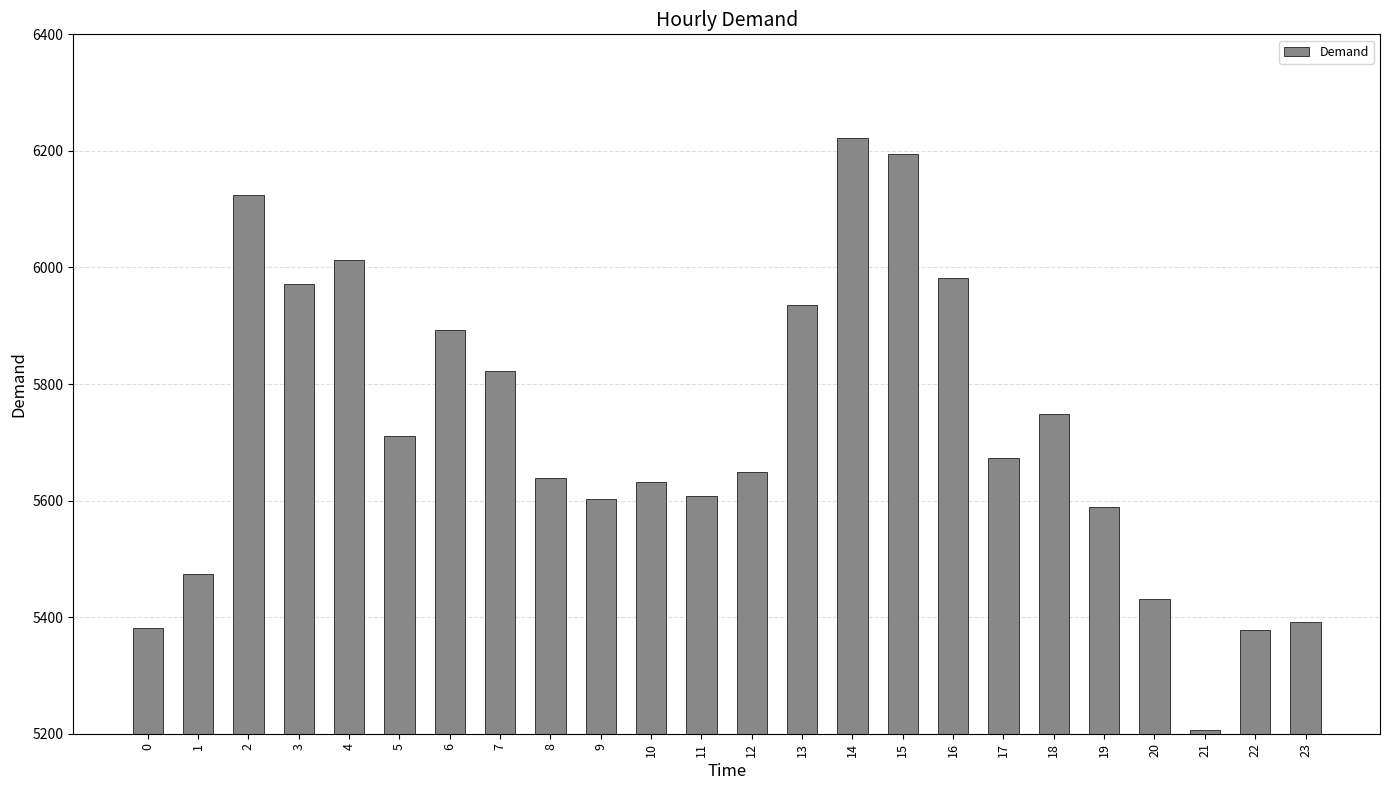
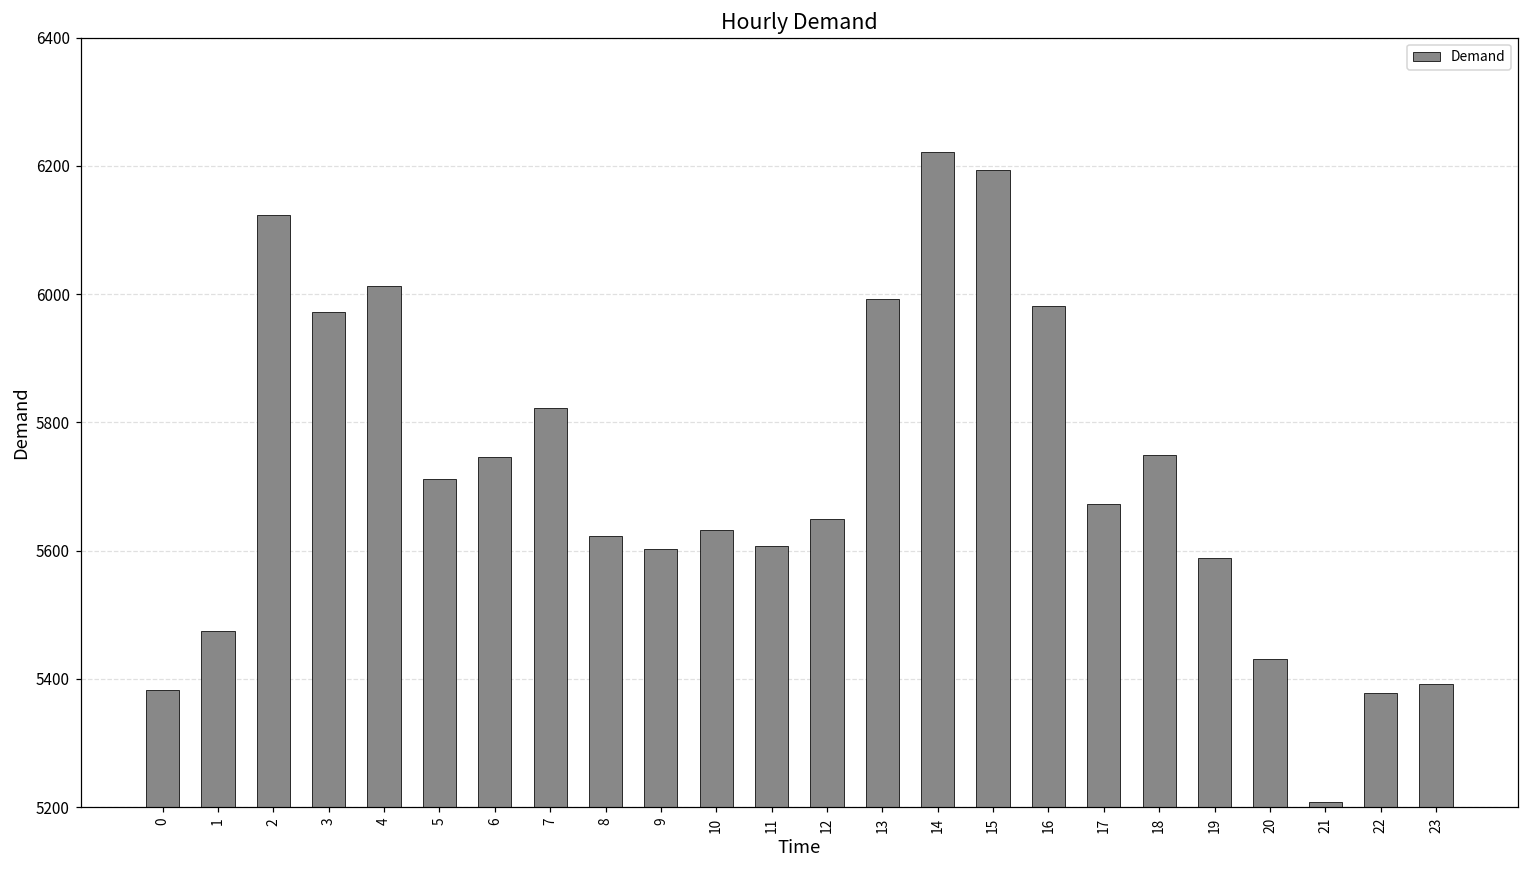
  {
    "0": 5380,
    "1": 5470,
    "2": 6120,
    "3": 5970,
    "4": 6010,
    "5": 5710,
-   "6": 5890,
+   "6": 5750,
    "7": 5820,
-   "8": 5640,
+   "8": 5620,
    "9": 5600,
    "10": 5630,
    "11": 5610,
    "12": 5650,
-   "13": 5940,
+   "13": 5990,
    "14": 6220,
    "15": 6190,
    "16": 5980,
    "17": 5670,
    "18": 5750,
    "19": 5590,
    "20": 5430,
    "21": 5210,
    "22": 5380,
    "23": 5390
  }
